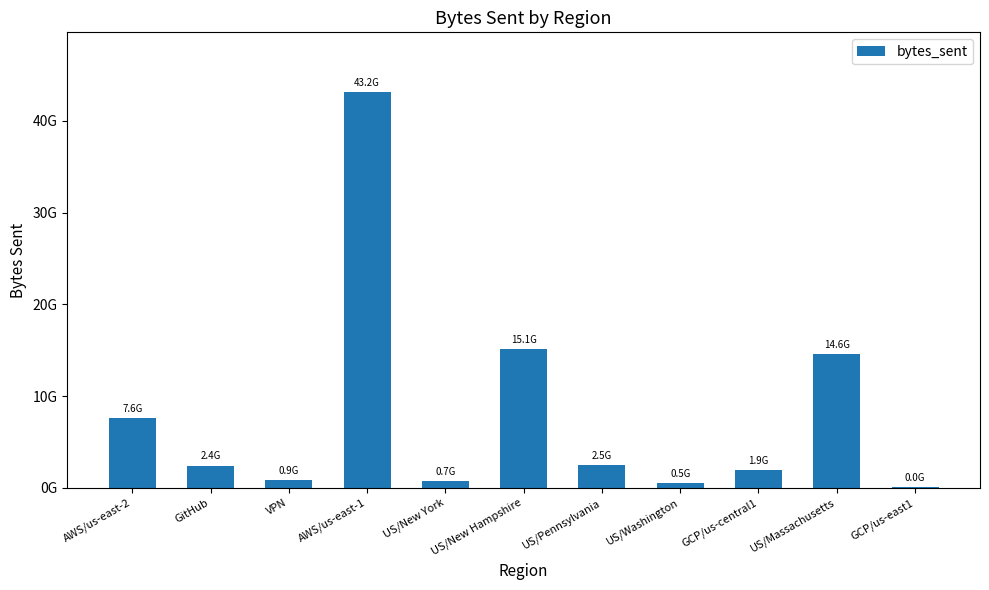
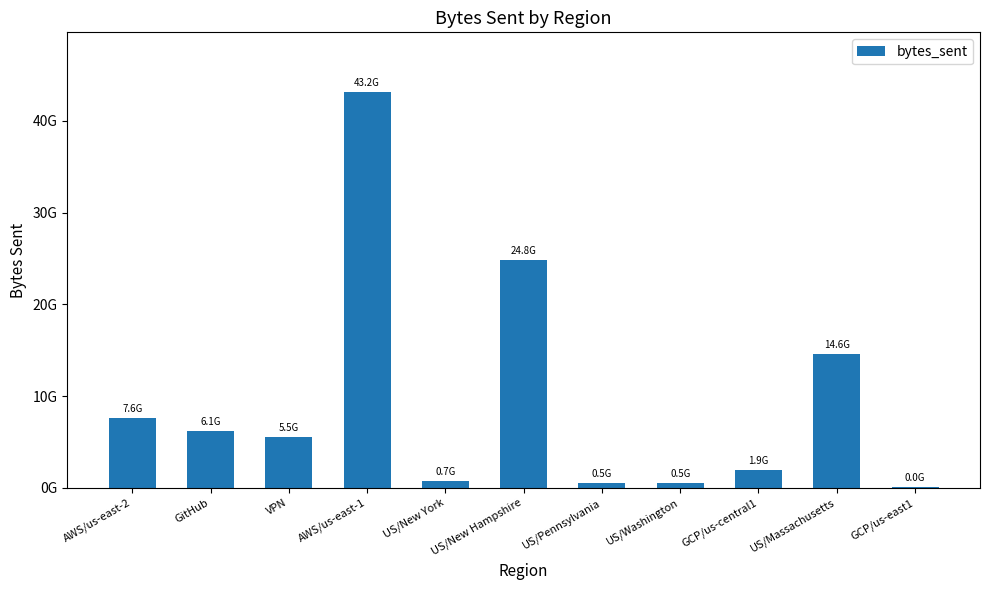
  {
    "AWS/us-east-2": "7.6G",
-   "GitHub": "2.4G",
-   "VPN": "0.9G",
+   "GitHub": "6.1G",
+   "VPN": "5.5G",
    "AWS/us-east-1": "43.2G",
    "US/New York": "0.7G",
-   "US/New Hampshire": "15.1G",
-   "US/Pennsylvania": "2.5G",
+   "US/New Hampshire": "24.8G",
+   "US/Pennsylvania": "0.5G",
    "US/Washington": "0.5G",
    "GCP/us-central1": "1.9G",
    "US/Massachusetts": "14.6G"
  }
